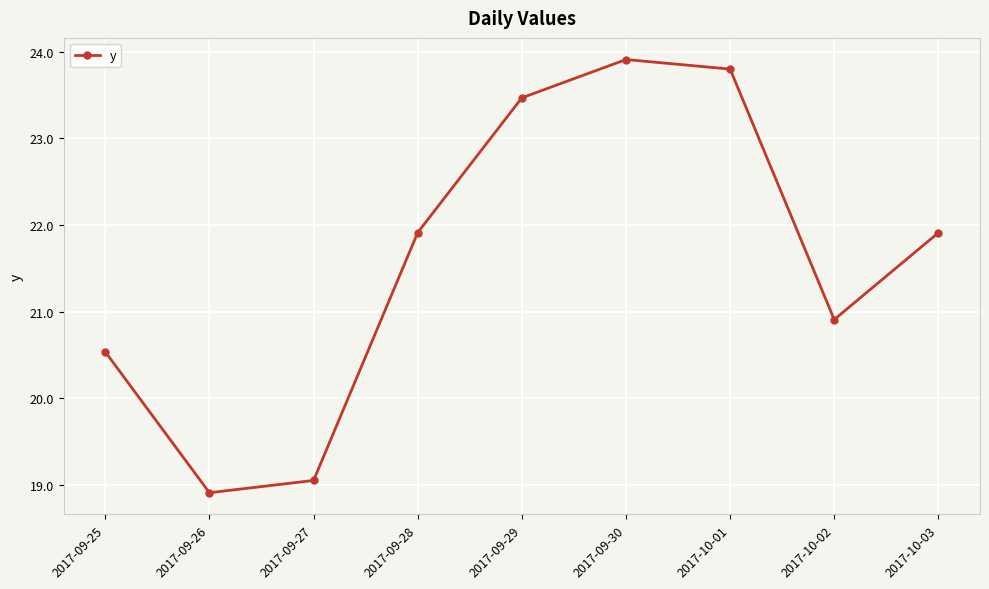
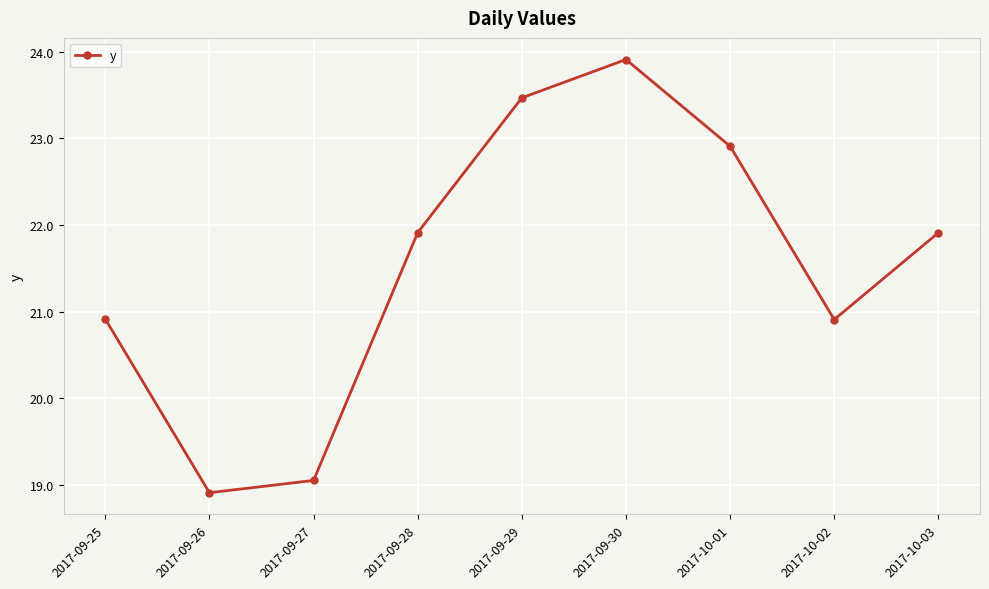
  {
-   "2017-09-25": 20.5,
+   "2017-09-25": 20.9,
    "2017-09-26": 18.9,
    "2017-09-27": 19.1,
    "2017-09-28": 21.9,
    "2017-09-29": 23.5,
    "2017-09-30": 23.9,
-   "2017-10-01": 23.8,
+   "2017-10-01": 22.9,
    "2017-10-02": 20.9,
    "2017-10-03": 21.9
  }
